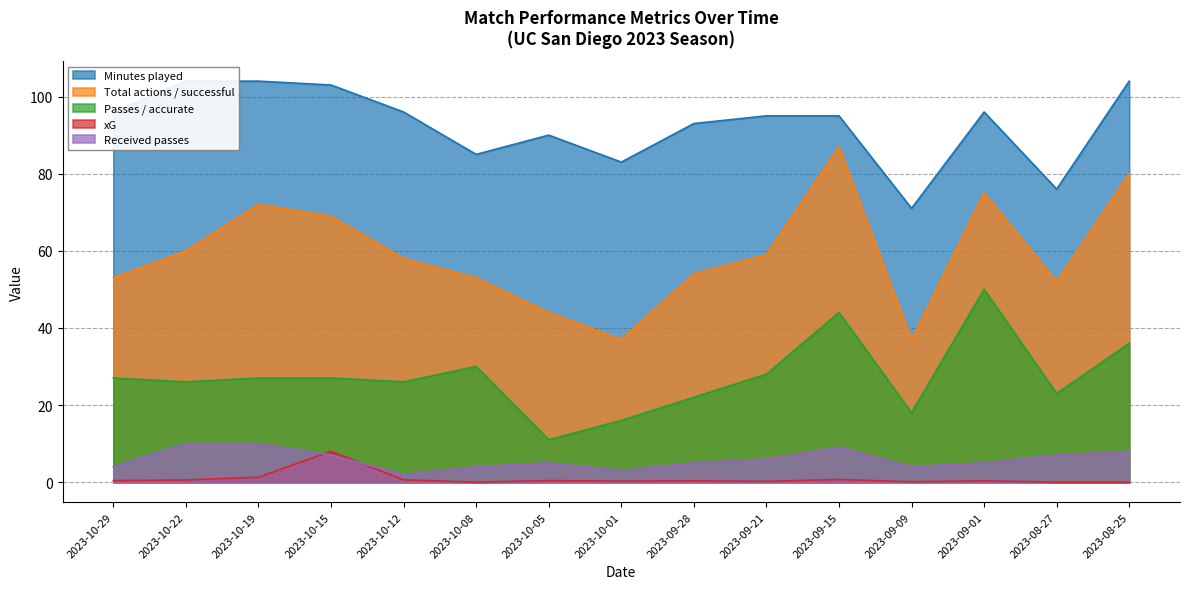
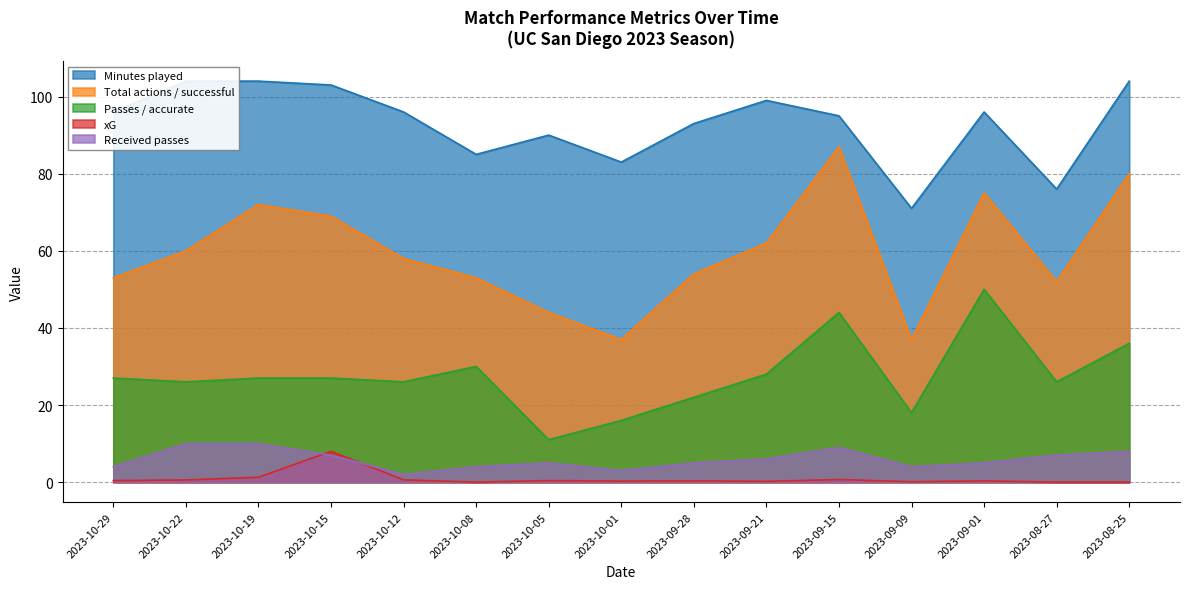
  {
    "Minutes played": {
      "2023-10-19": 104,
      "2023-10-15": 103,
      "2023-10-12": 96,
      "2023-10-08": 85,
      "2023-10-05": 90,
      "2023-10-01": 83,
      "2023-09-28": 93,
-     "2023-09-21": 95,
+     "2023-09-21": 99,
      "2023-09-15": 95,
      "2023-09-09": 71,
      "2023-09-01": 96,
      "2023-08-27": 76,
      "2023-08-25": 104
    },
    "Total actions / successful": {
      "2023-10-29": 53,
      "2023-10-22": 60,
      "2023-10-19": 72,
      "2023-10-15": 69,
      "2023-10-12": 58,
      "2023-10-08": 53,
      "2023-10-05": 44,
      "2023-10-01": 37,
      "2023-09-28": 54,
-     "2023-09-21": 59,
+     "2023-09-21": 62,
      "2023-09-15": 87,
      "2023-09-09": 37,
      "2023-09-01": 75,
      "2023-08-27": 52,
      "2023-08-25": 80
    },
    "Passes / accurate": {
      "2023-10-29": 27,
      "2023-10-22": 26,
      "2023-10-19": 27,
      "2023-10-15": 27,
      "2023-10-12": 26,
      "2023-10-08": 30,
      "2023-10-05": 11,
      "2023-10-01": 16,
      "2023-09-28": 22,
      "2023-09-21": 28,
      "2023-09-15": 44,
      "2023-09-09": 18,
      "2023-09-01": 50,
-     "2023-08-27": 23,
+     "2023-08-27": 26,
      "2023-08-25": 36
    },
    "xG": {
      "2023-10-29": 0,
      "2023-10-22": 1,
      "2023-10-19": 1,
      "2023-10-15": 8,
      "2023-10-12": 1,
      "2023-10-08": 0,
      "2023-10-05": 0,
      "2023-10-01": 0,
      "2023-09-28": 0,
      "2023-09-21": 0,
      "2023-09-15": 1,
      "2023-09-09": 0,
      "2023-09-01": 0,
      "2023-08-27": 0,
      "2023-08-25": 0
    },
    "Received passes": {
      "2023-10-29": 4,
      "2023-10-22": 10,
      "2023-10-19": 10,
      "2023-10-15": 7,
      "2023-10-12": 2,
      "2023-10-08": 4,
      "2023-10-05": 5,
      "2023-10-01": 3,
      "2023-09-28": 5,
      "2023-09-21": 6,
      "2023-09-15": 9,
      "2023-09-09": 4,
      "2023-09-01": 5,
      "2023-08-27": 7,
      "2023-08-25": 8
    }
  }
